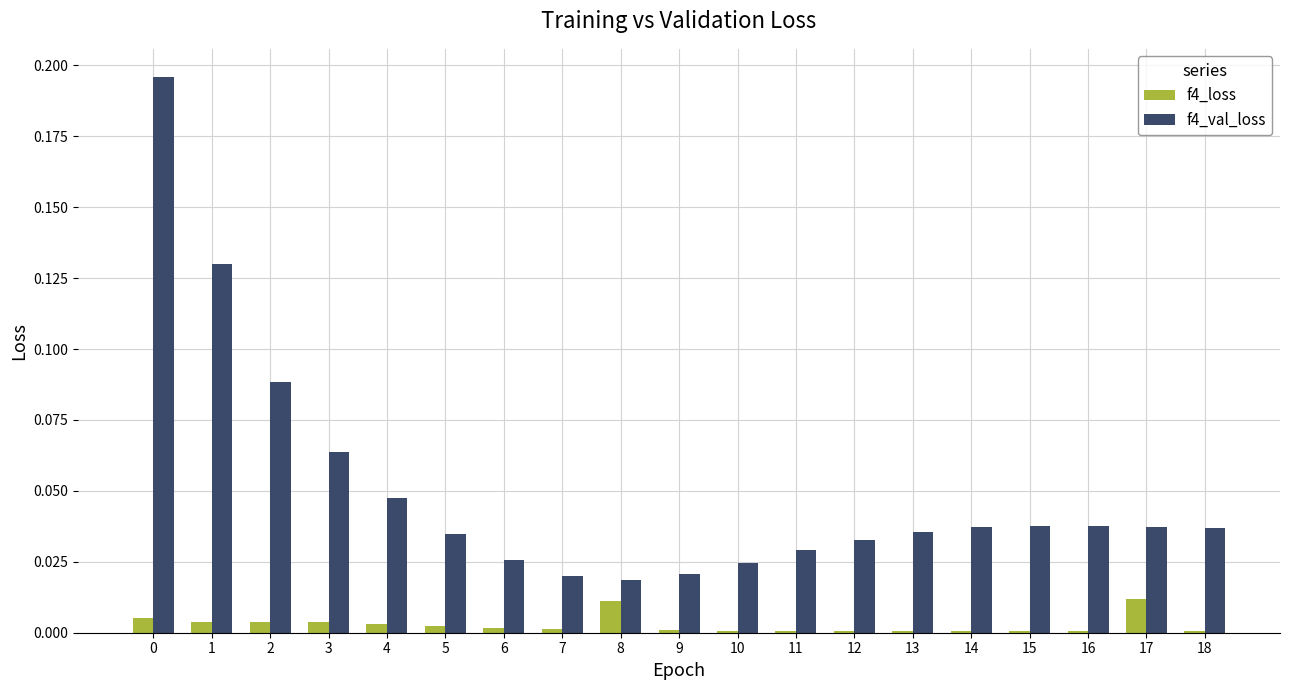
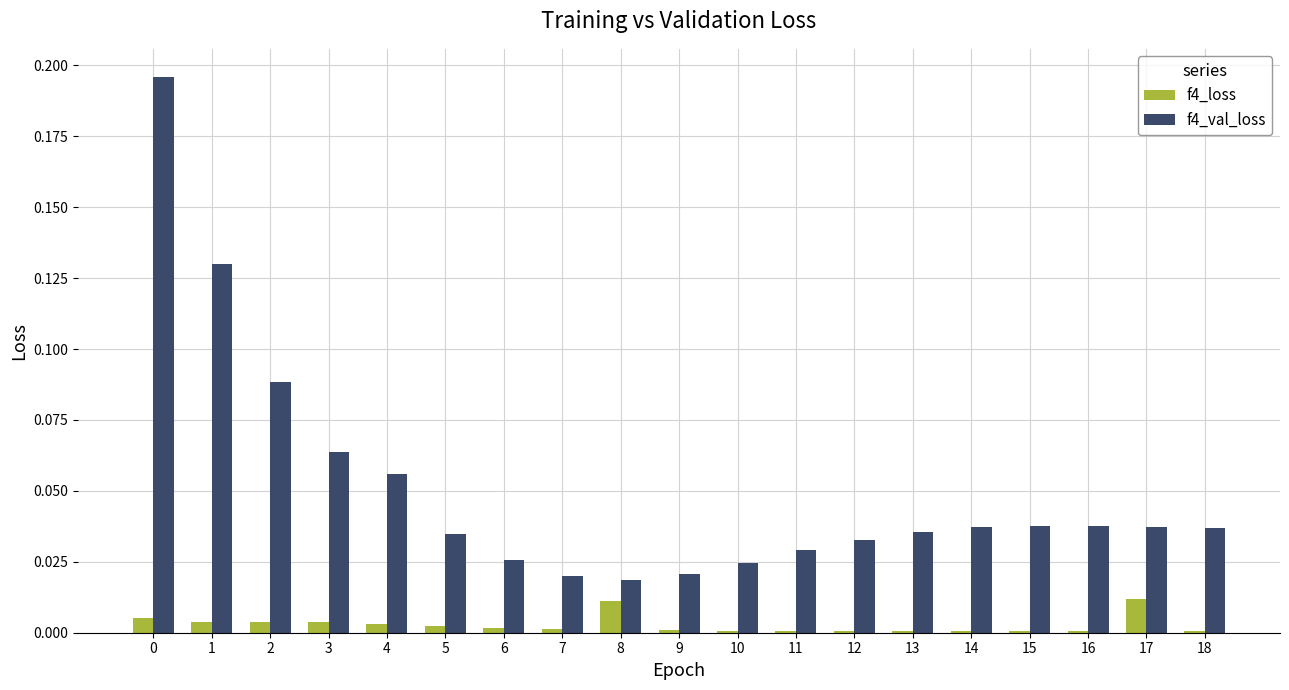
  {
    "f4_loss": {
      "0": 0.005,
      "1": 0.004,
      "2": 0.004,
      "3": 0.004,
      "4": 0.003,
      "5": 0.002,
      "6": 0.002,
      "7": 0.001,
      "8": 0.011,
      "17": 0.012
    },
    "f4_val_loss": {
      "0": 0.196,
      "1": 0.130,
      "2": 0.088,
      "3": 0.064,
-     "4": 0.047,
+     "4": 0.056,
      "5": 0.035,
      "6": 0.025,
      "7": 0.020,
      "8": 0.019,
      "9": 0.021,
      "10": 0.025,
      "11": 0.029,
      "12": 0.033,
      "13": 0.036,
      "14": 0.037,
      "15": 0.038,
      "16": 0.038,
      "17": 0.037,
      "18": 0.037
    }
  }
